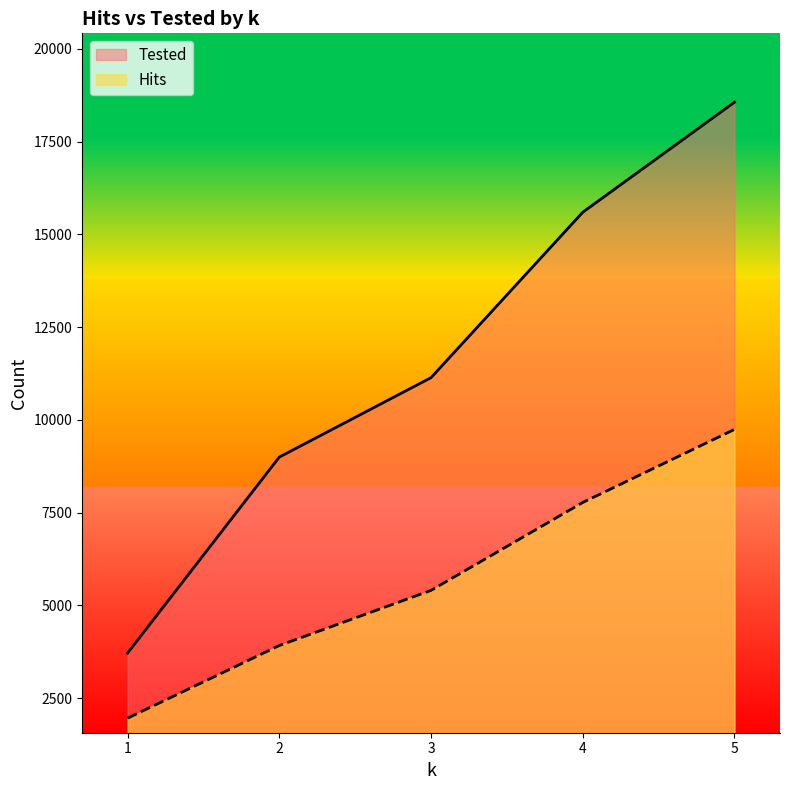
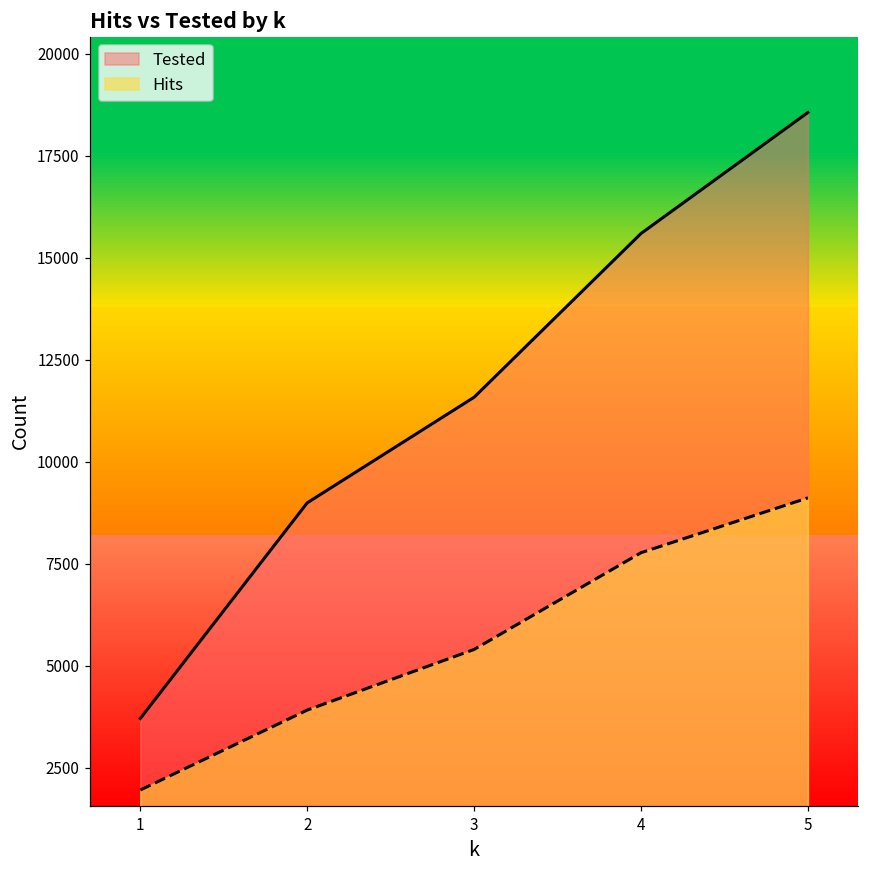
  {
    "Tested": {
      "1": 3700,
      "2": 9000,
-     "3": 11100,
+     "3": 11600,
      "4": 15600,
      "5": 18600
    },
    "Hits": {
      "1": 2000,
      "2": 3900,
      "3": 5400,
      "4": 7800,
-     "5": 9700
+     "5": 9100
    }
  }
